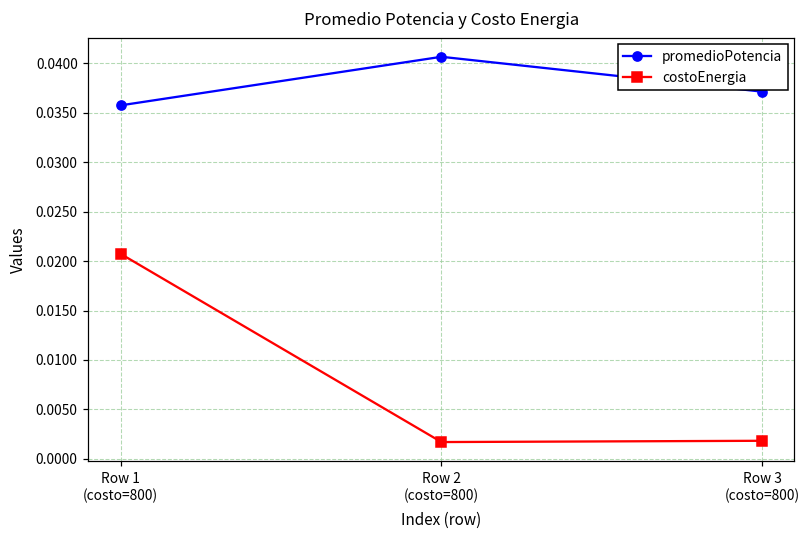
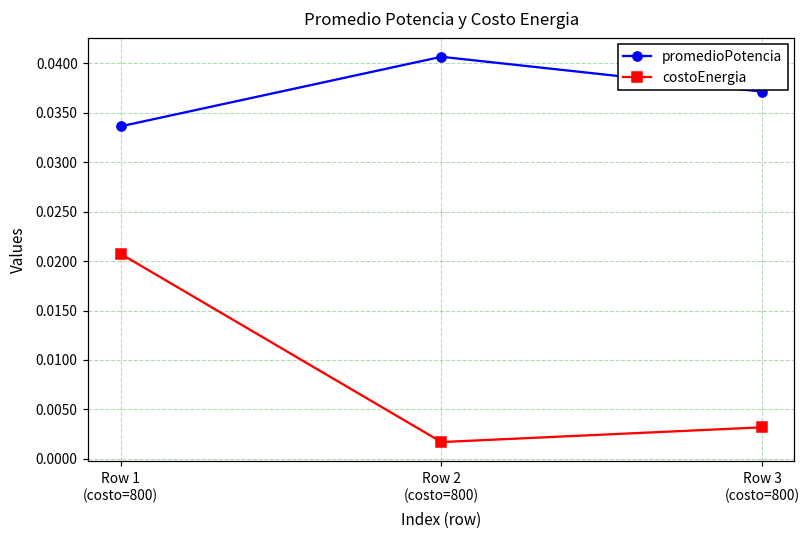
  {
    "promedioPotencia": {
-     "Row 1 (costo=800)": 0.036,
+     "Row 1 (costo=800)": 0.034,
      "Row 2 (costo=800)": 0.041,
      "Row 3 (costo=800)": 0.037
    },
    "costoEnergia": {
      "Row 1 (costo=800)": 0.021,
      "Row 2 (costo=800)": 0.002,
-     "Row 3 (costo=800)": 0.002
+     "Row 3 (costo=800)": 0.003
    }
  }
